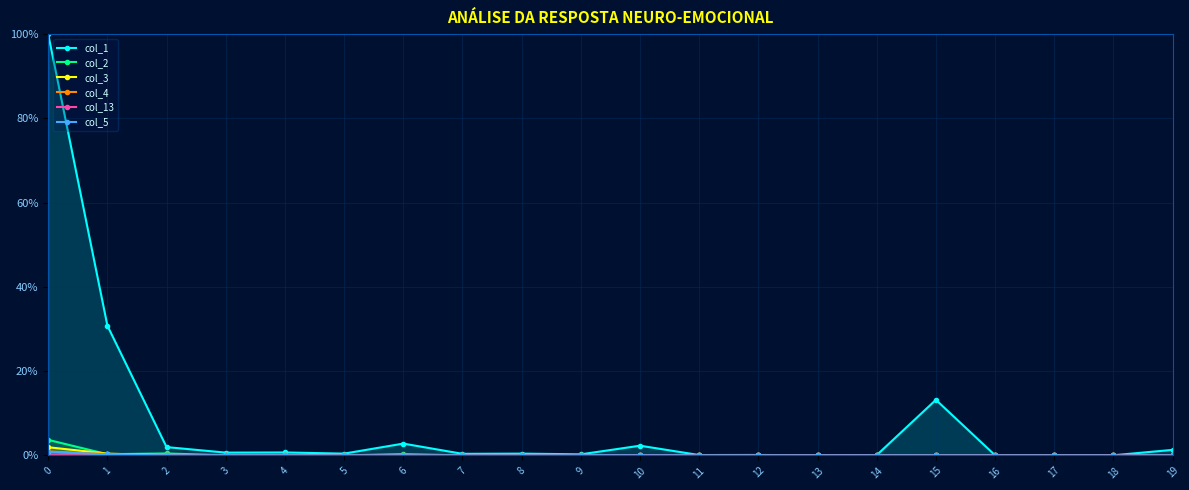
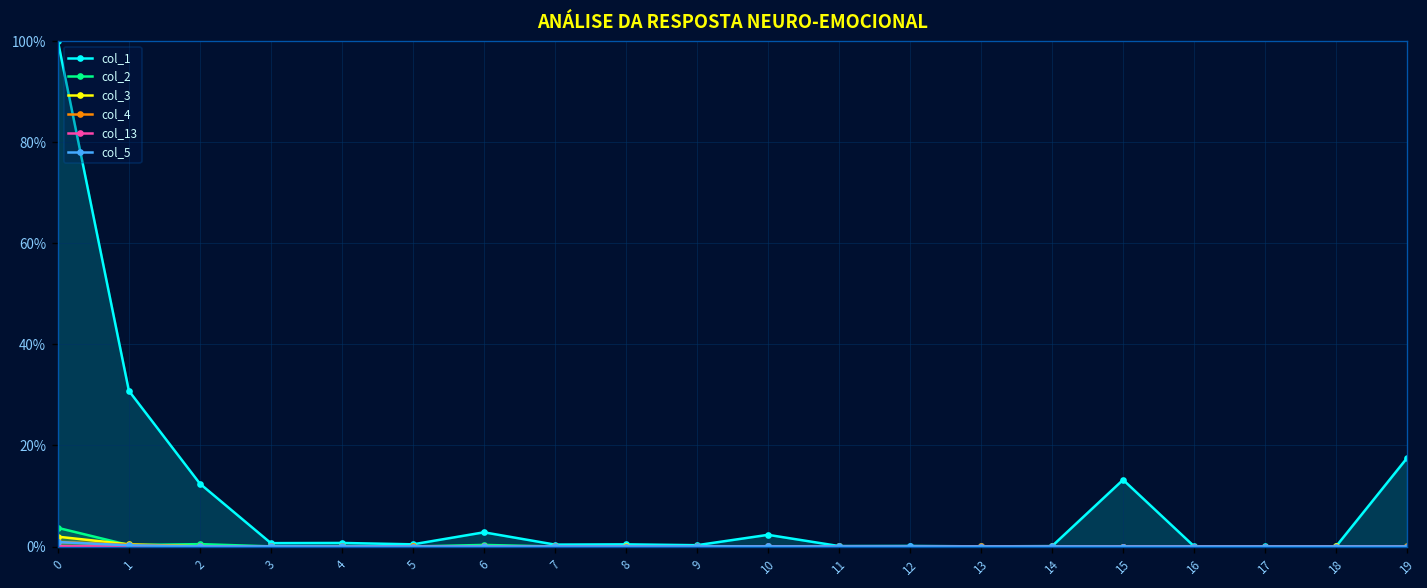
  {
    "col_1": {
      "0": "100%",
      "1": "31%",
-     "2": "2%",
+     "2": "12%",
      "3": "1%",
      "4": "1%",
      "6": "3%",
      "10": "2%",
      "15": "13%",
-     "19": "1%"
+     "19": "18%"
    },
    "col_2": {
      "0": "4%"
    },
    "col_3": {
      "0": "2%"
    },
    "col_5": {
      "0": "1%"
    },
    "col_13": {
      "0": "0%"
    }
  }
